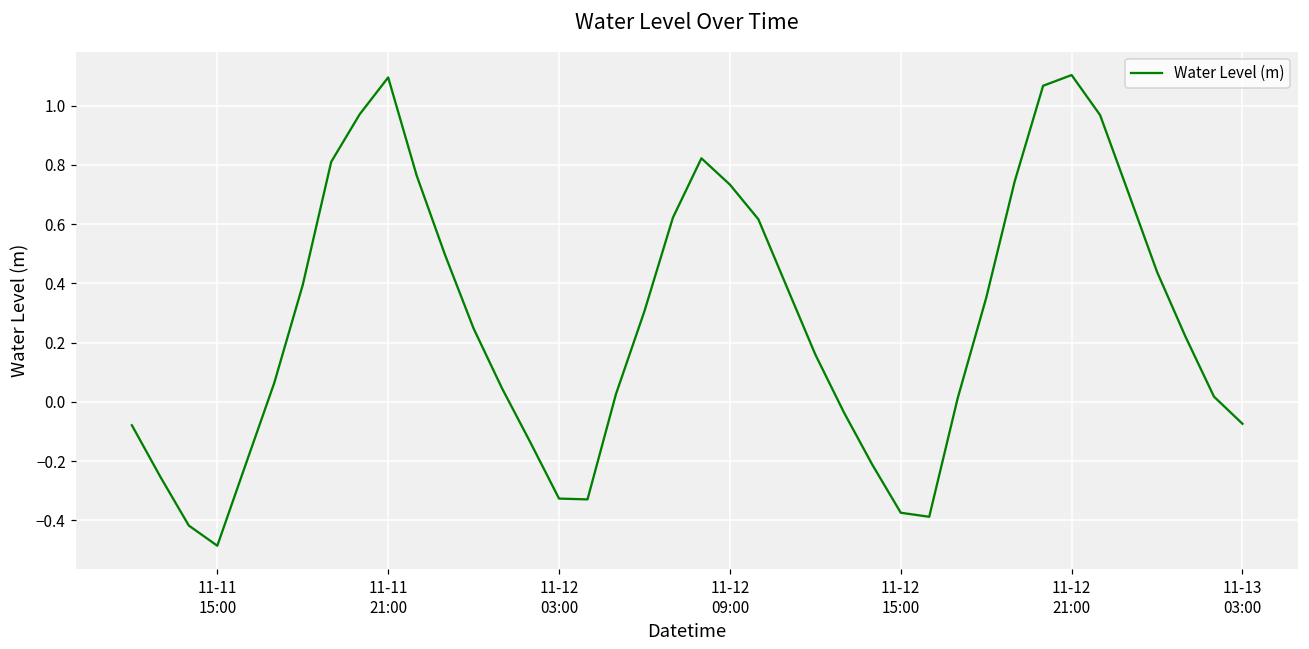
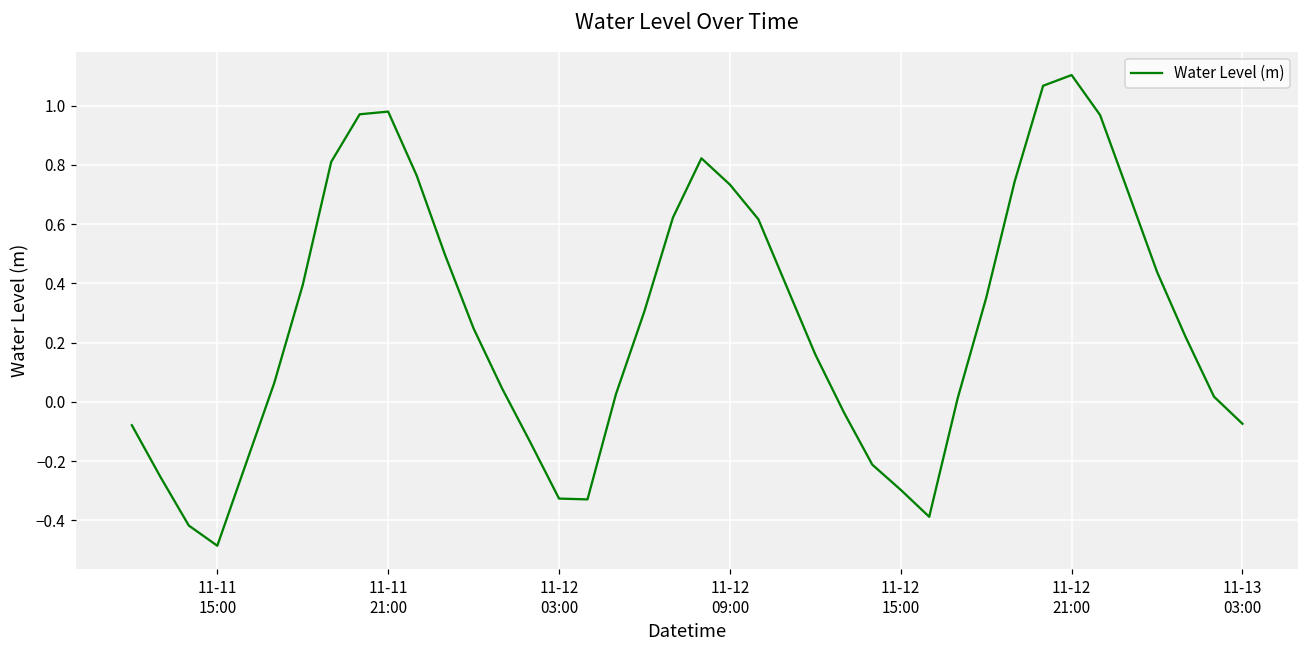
  {
    "11-11 15:00": -0.49,
-   "11-11 21:00": 1.10,
+   "11-11 21:00": 0.98,
    "11-12 03:00": -0.33,
    "11-12 09:00": 0.73,
-   "11-12 15:00": -0.37,
+   "11-12 15:00": -0.30,
    "11-12 21:00": 1.10,
    "11-13 03:00": -0.07
  }
